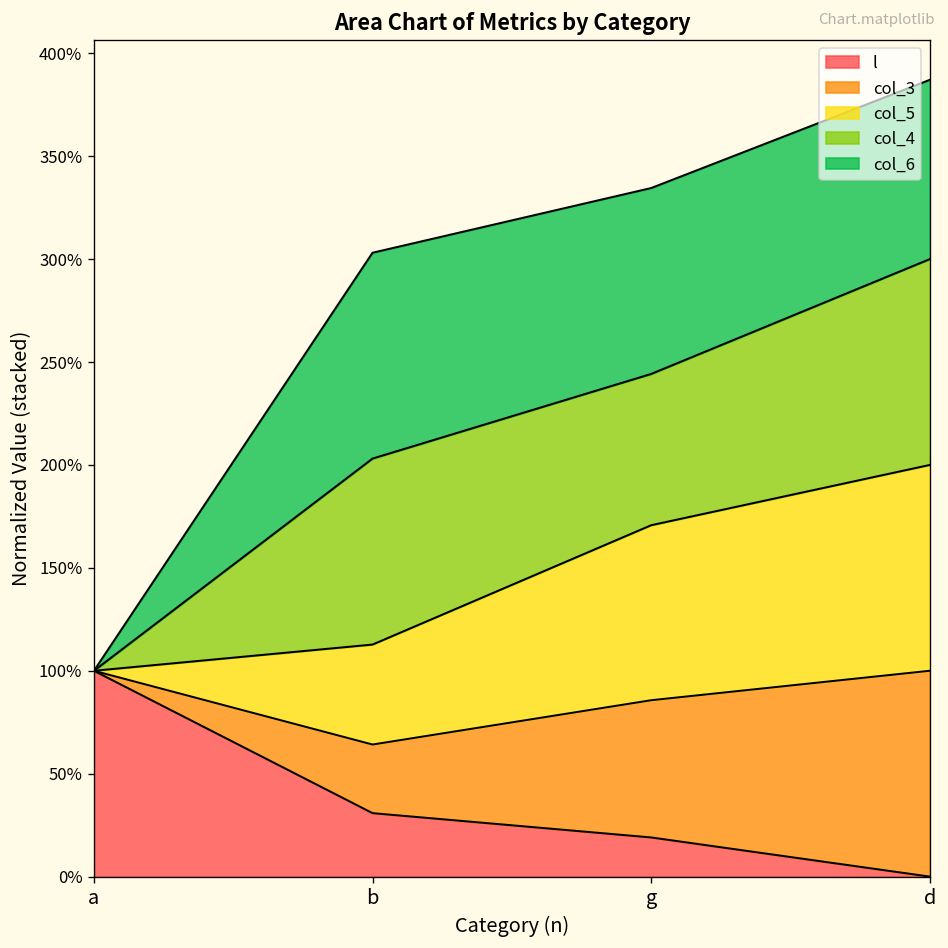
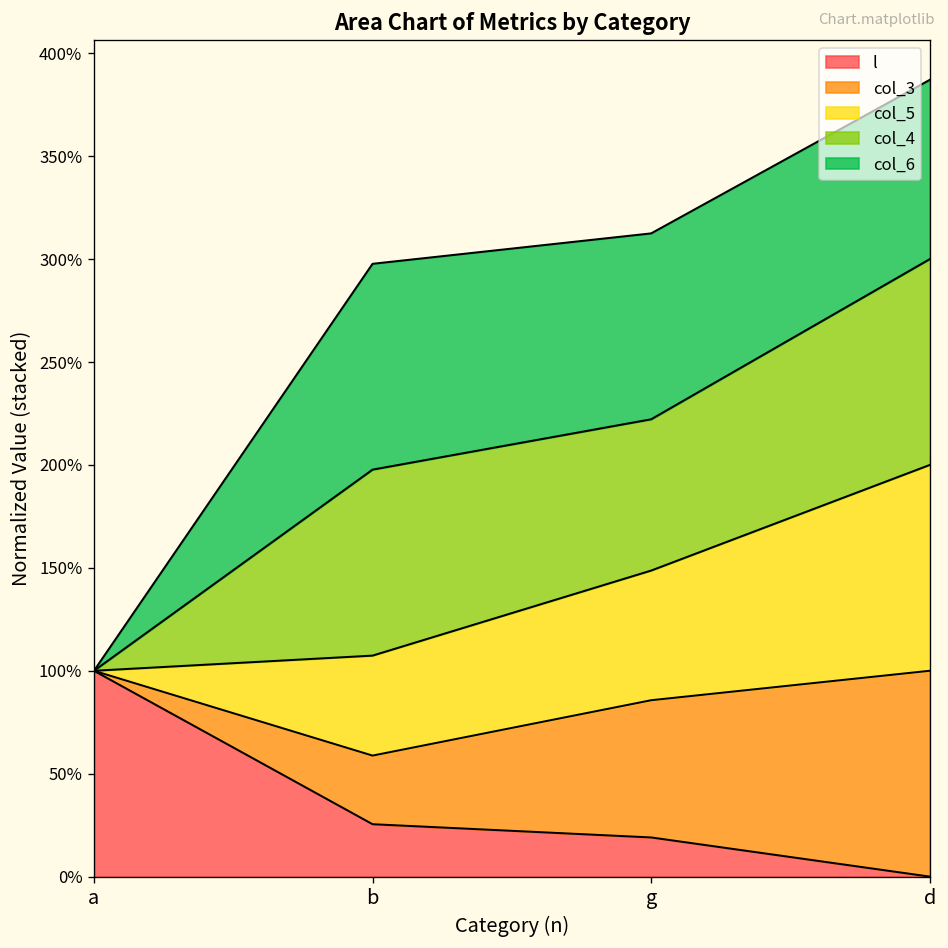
  {
    "l": {
-     "b": "31%",
+     "b": "25%",
      "g": "19%",
      "d": "0%"
    },
    "col_3": {
      "b": "33%",
      "g": "67%",
      "d": "100%"
    },
    "col_5": {
      "b": "49%",
-     "g": "85%",
+     "g": "63%",
      "d": "100%"
    },
    "col_4": {
      "b": "90%",
      "g": "73%",
      "d": "100%"
    },
    "col_6": {
      "b": "100%",
      "g": "90%",
      "d": "87%"
    }
  }
